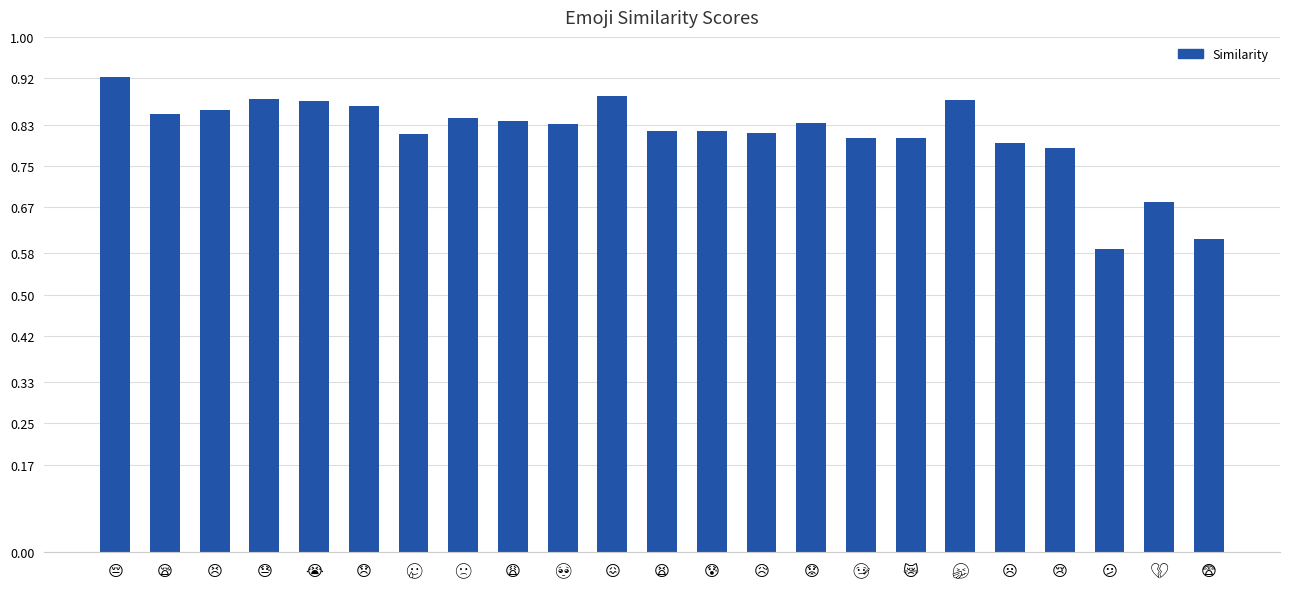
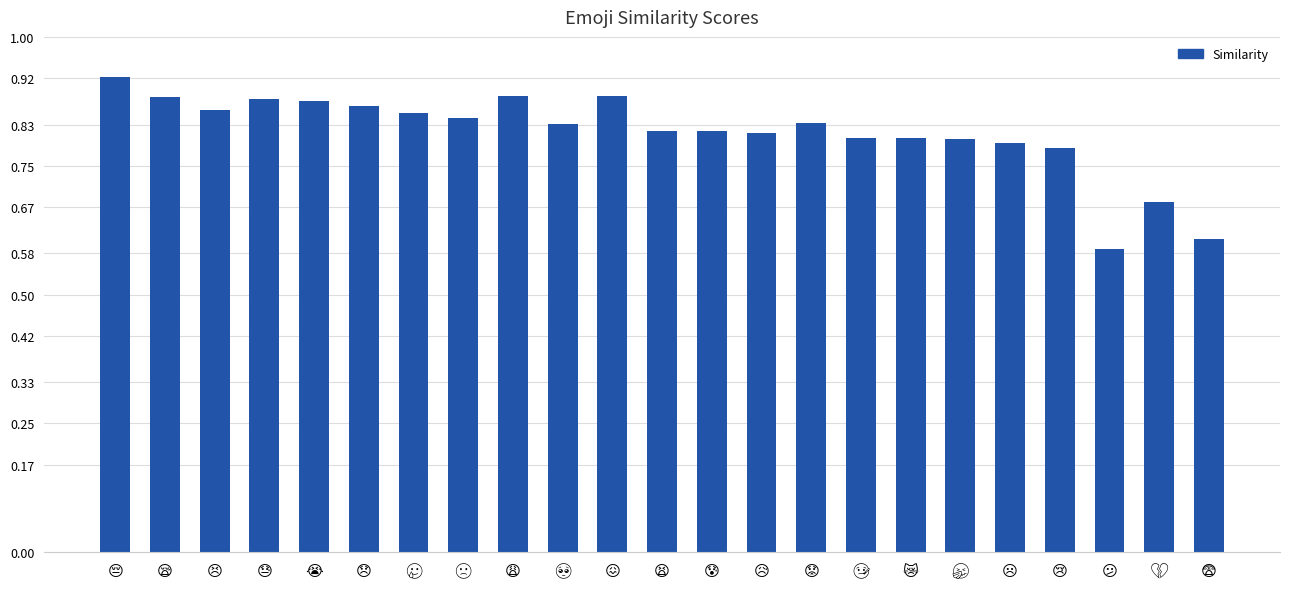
  {
    "😔": 0.92,
-   "😪": 0.85,
+   "😪": 0.88,
    "😣": 0.86,
    "😓": 0.88,
    "😭": 0.88,
    "😞": 0.87,
-   "🥲": 0.81,
+   "🥲": 0.85,
    "🙁": 0.84,
-   "😩": 0.84,
+   "😩": 0.89,
    "🥺": 0.83,
    "😖": 0.88,
    "😫": 0.82,
    "😰": 0.82,
    "😥": 0.81,
    "😟": 0.83,
    "🤒": 0.80,
    "😿": 0.80,
-   "🤧": 0.88,
+   "🤧": 0.80,
    "☹": 0.79,
    "😢": 0.78,
    "😕": 0.59,
    "💔": 0.68,
    "😨": 0.61
  }
